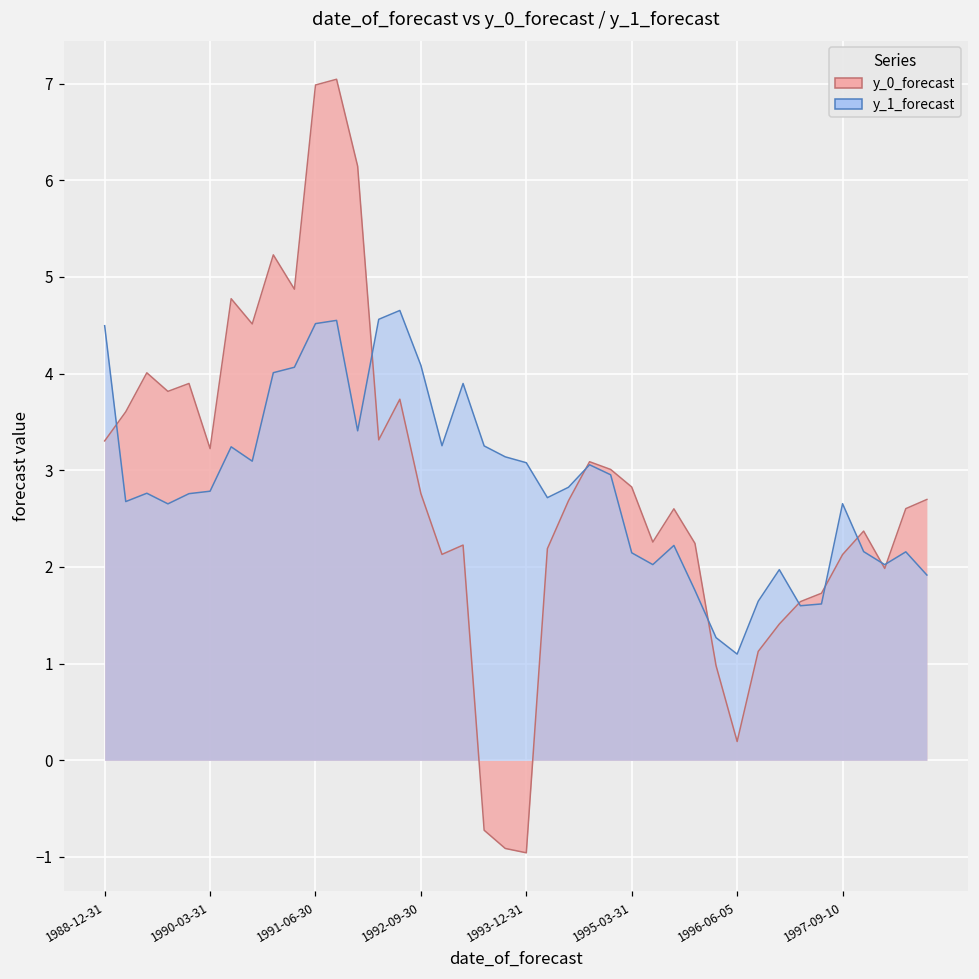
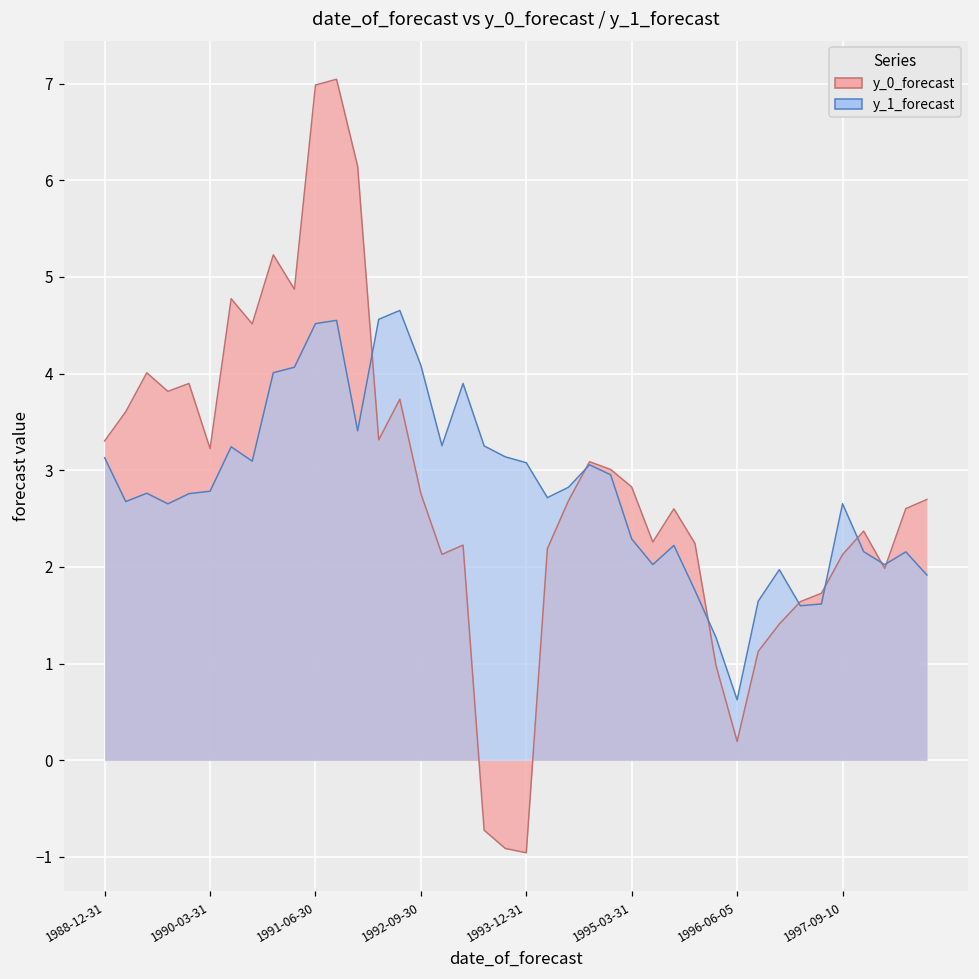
  {
    "y_1_forecast": {
-     "1988-12-31": 4.5,
+     "1988-12-31": 3.1,
      "1990-03-31": 2.8,
      "1991-06-30": 4.5,
      "1992-09-30": 4.1,
      "1993-12-31": 3.1,
-     "1995-03-31": 2.1,
-     "1996-06-05": 1.1,
+     "1995-03-31": 2.3,
+     "1996-06-05": 0.6,
      "1997-09-10": 2.7
    }
  }
